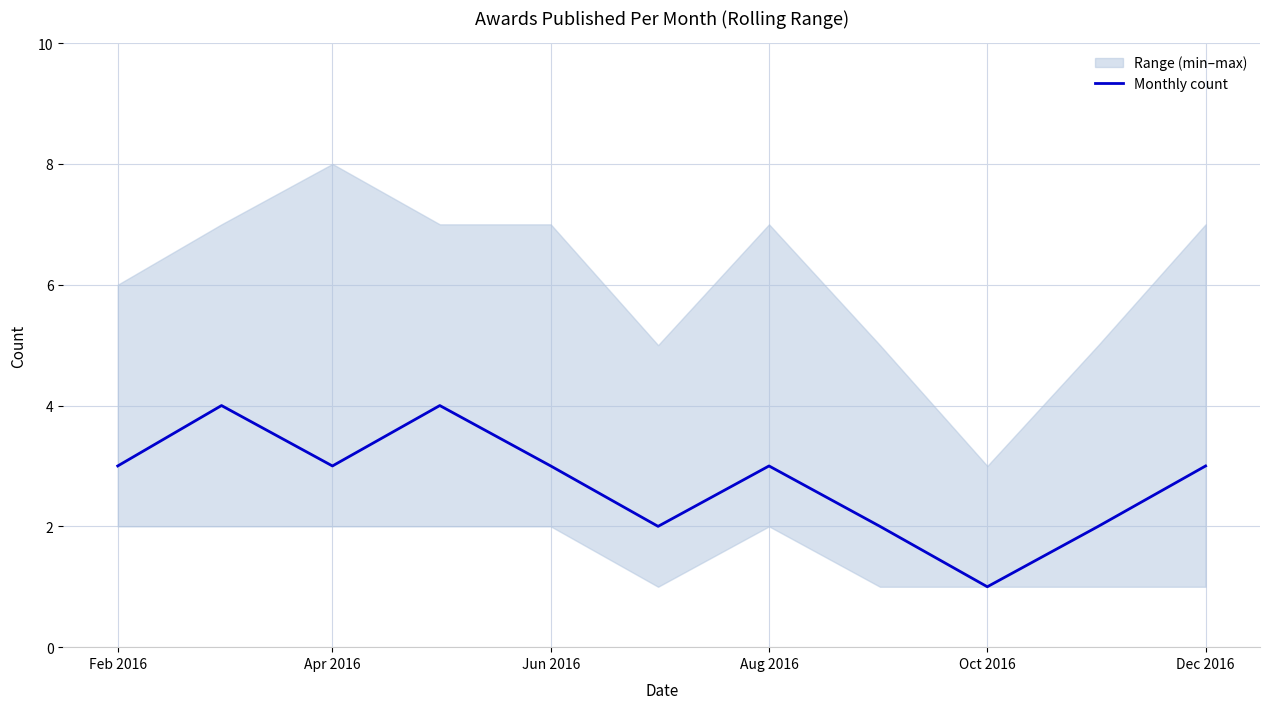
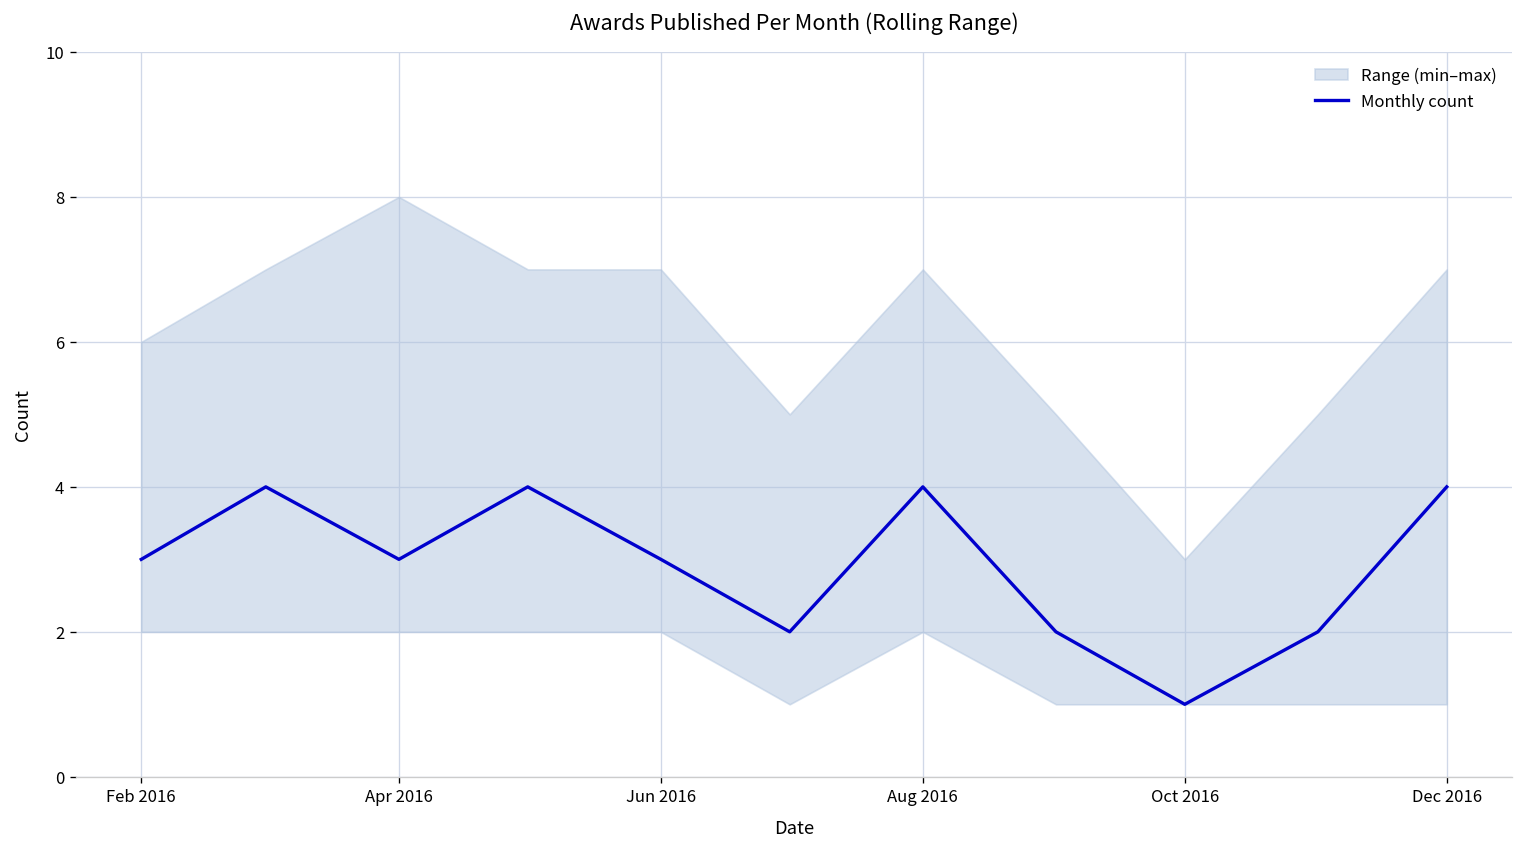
  {
    "Monthly count": {
      "Feb 2016": 3,
      "Apr 2016": 3,
      "Jun 2016": 3,
-     "Aug 2016": 3,
+     "Aug 2016": 4,
      "Oct 2016": 1,
-     "Dec 2016": 3
+     "Dec 2016": 4
    }
  }
